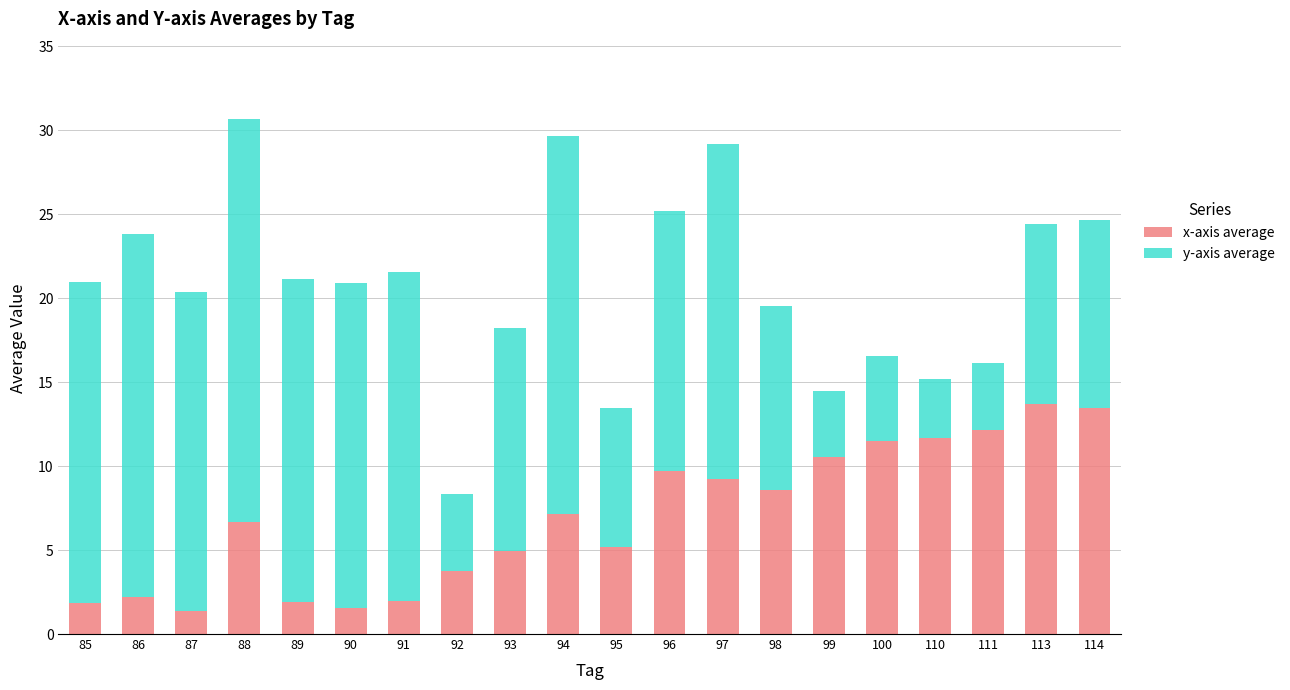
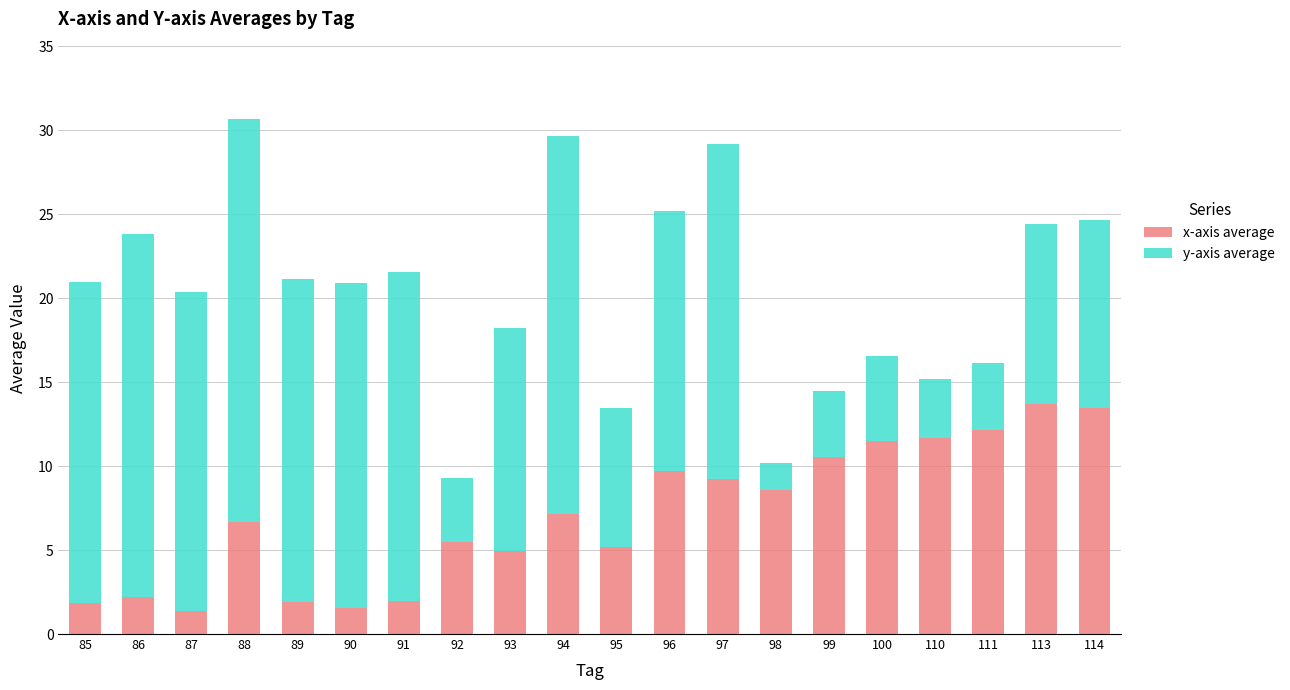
  {
    "x-axis average": {
      "85": 1.9,
      "86": 2.2,
      "87": 1.4,
      "88": 6.7,
      "89": 1.9,
      "90": 1.6,
      "91": 2.0,
-     "92": 3.8,
+     "92": 5.5,
      "93": 4.9,
      "94": 7.2,
      "95": 5.2,
      "96": 9.7,
      "97": 9.3,
      "98": 8.6,
      "99": 10.5,
      "100": 11.5,
      "110": 11.7,
      "111": 12.2,
      "113": 13.7,
      "114": 13.5
    },
    "y-axis average": {
      "85": 19.1,
      "86": 21.6,
      "87": 19.0,
      "88": 24.0,
      "89": 19.2,
      "90": 19.4,
      "91": 19.6,
-     "92": 4.6,
+     "92": 3.8,
      "93": 13.3,
      "94": 22.5,
      "95": 8.3,
      "96": 15.5,
      "97": 19.9,
-     "98": 11.0,
+     "98": 1.6,
      "99": 4.0,
      "100": 5.0,
      "110": 3.5,
      "111": 4.0,
      "113": 10.7,
      "114": 11.2
    }
  }
